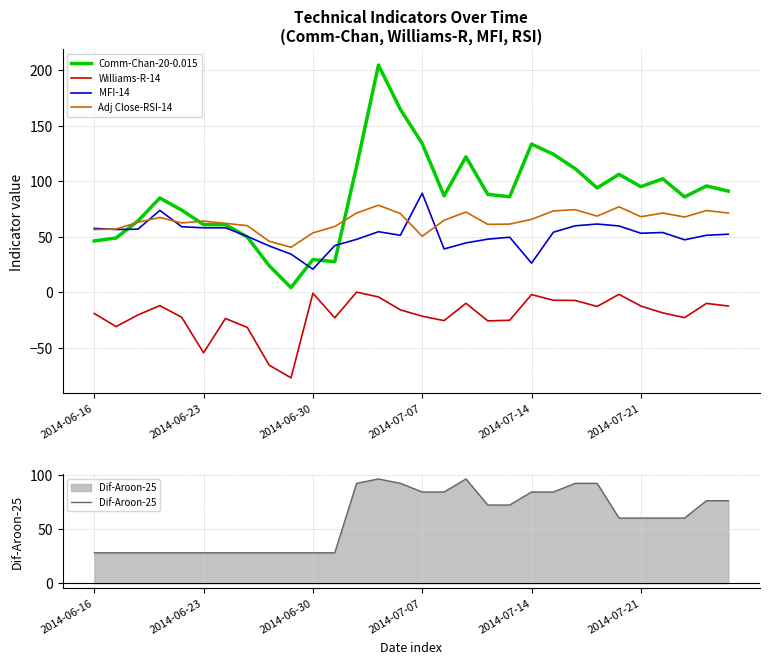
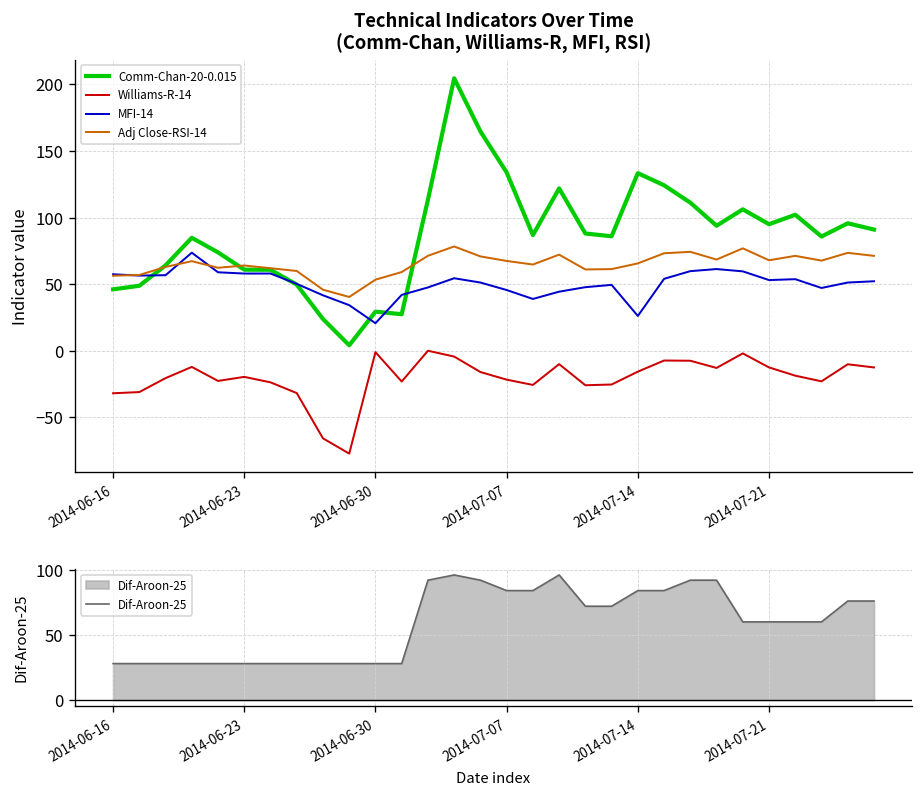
  {
    "Technical Indicators Over Time (Comm-Chan, Williams-R, MFI, RSI)": {
      "Comm-Chan-20-0.015": {
        "2014-06-16": 46,
        "2014-06-23": 61,
        "2014-06-30": 29,
        "2014-07-07": 134,
        "2014-07-14": 133,
        "2014-07-21": 95
      },
      "Williams-R-14": {
-       "2014-06-16": -19,
-       "2014-06-23": -55,
+       "2014-06-16": -32,
+       "2014-06-23": -20,
        "2014-06-30": -1,
        "2014-07-07": -22,
-       "2014-07-14": -2,
+       "2014-07-14": -16,
        "2014-07-21": -13
      },
      "MFI-14": {
        "2014-06-23": 58,
        "2014-06-30": 21,
-       "2014-07-07": 89,
+       "2014-07-07": 46,
        "2014-07-14": 26,
        "2014-07-21": 53
      },
      "Adj Close-RSI-14": {
        "2014-06-23": 64,
        "2014-06-30": 53,
-       "2014-07-07": 50,
+       "2014-07-07": 67,
        "2014-07-14": 66,
        "2014-07-21": 68
      }
    }
  }
